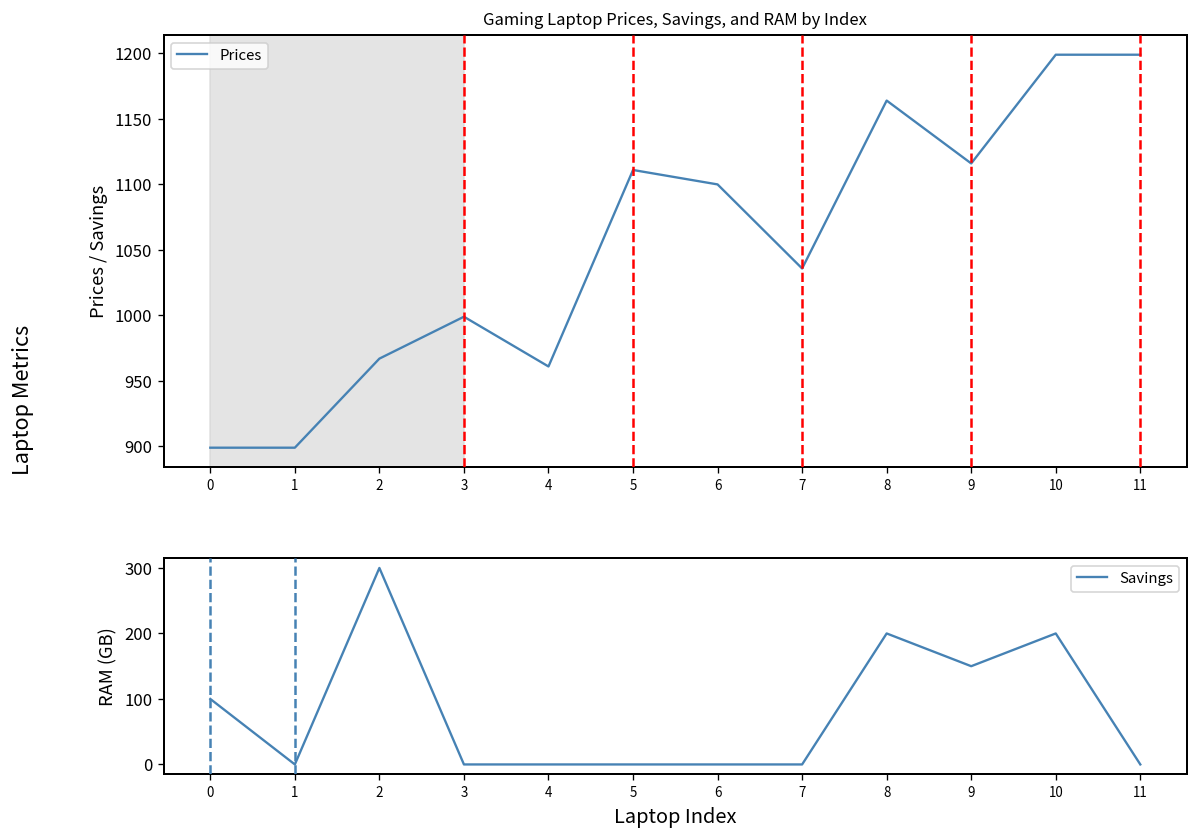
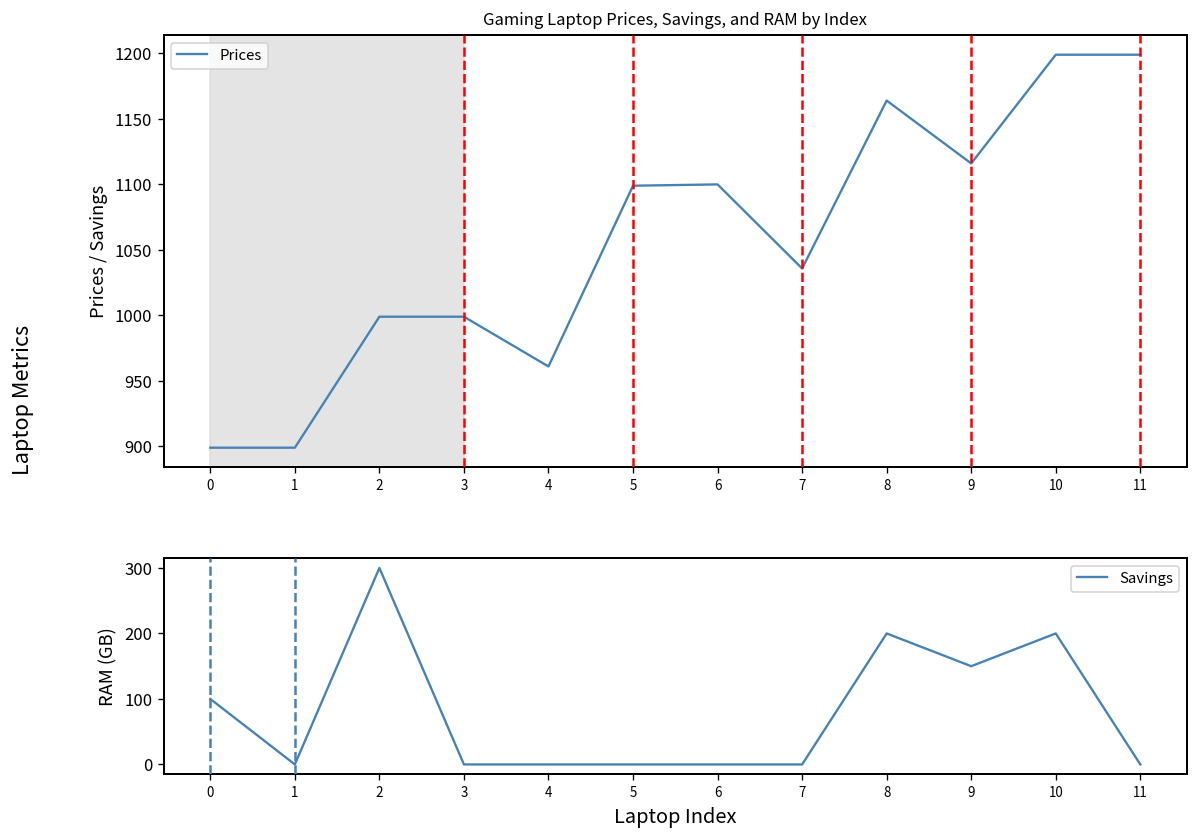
  {
    "Gaming Laptop Prices, Savings, and RAM by Index": {
      "0": 899,
      "1": 899,
-     "2": 967,
+     "2": 999,
      "3": 999,
      "4": 961,
-     "5": 1111,
+     "5": 1099,
      "6": 1100,
      "7": 1036,
      "8": 1164,
      "9": 1116,
      "10": 1199,
      "11": 1199
    }
  }
